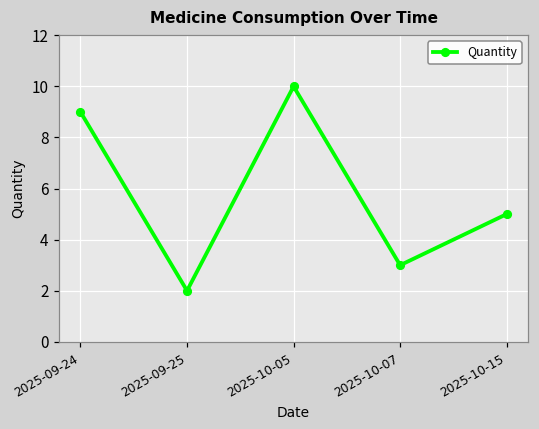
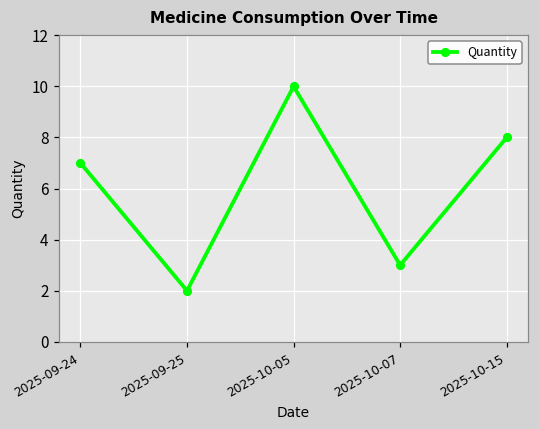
  {
-   "2025-09-24": 9,
+   "2025-09-24": 7,
    "2025-09-25": 2,
    "2025-10-05": 10,
    "2025-10-07": 3,
-   "2025-10-15": 5
+   "2025-10-15": 8
  }
